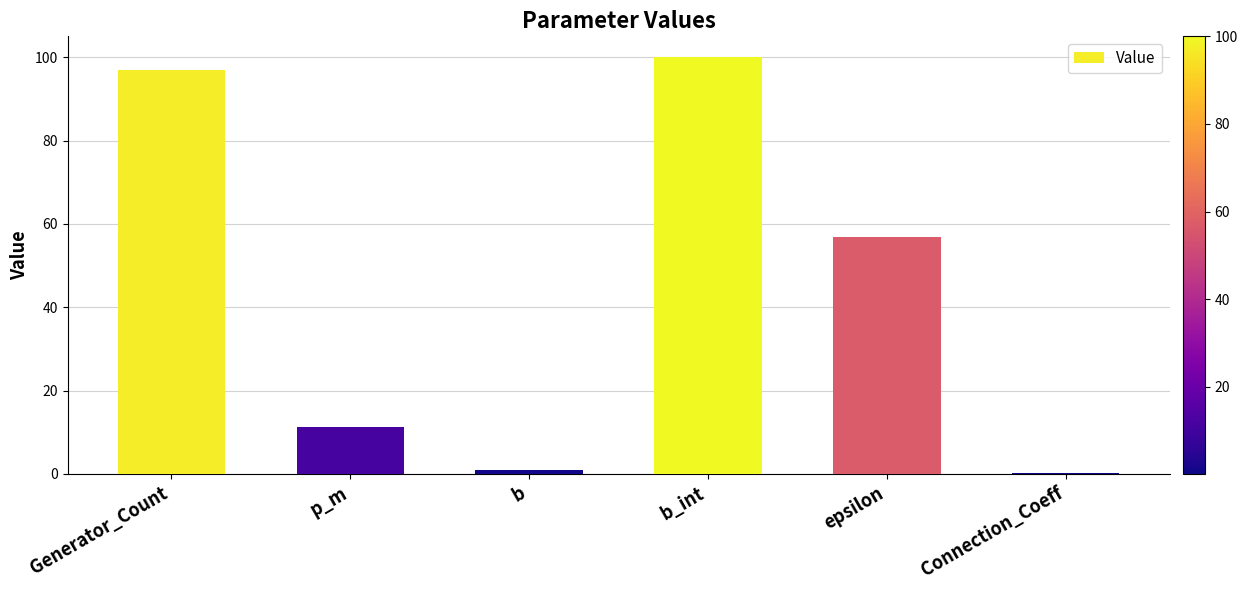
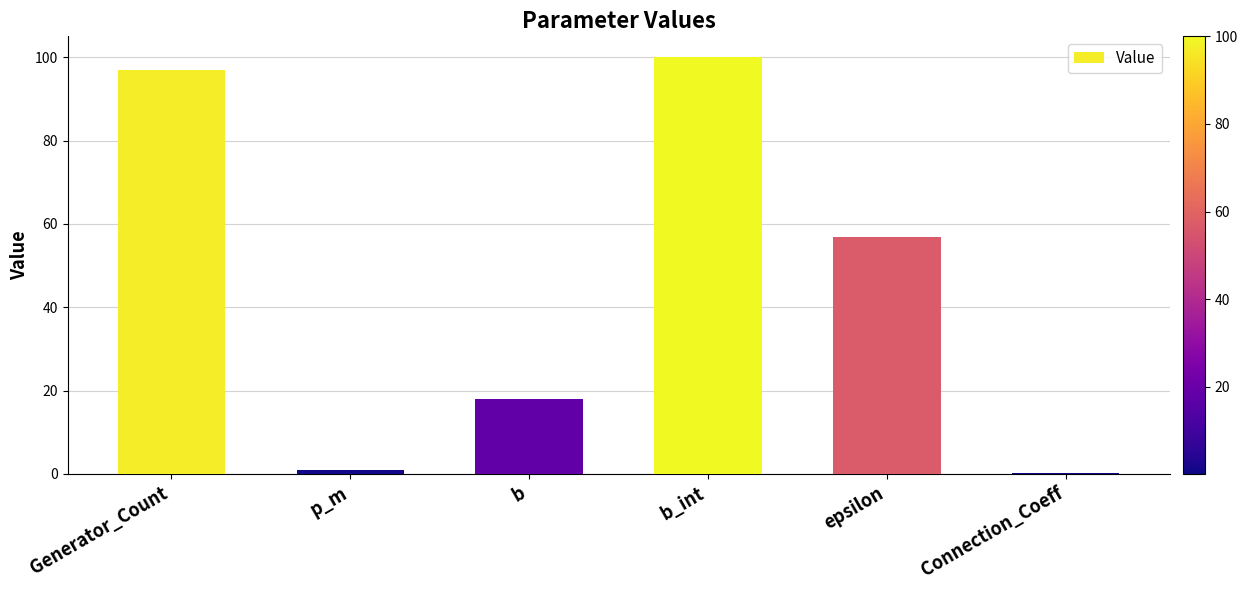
  {
    "Generator_Count": 97,
-   "p_m": 11,
-   "b": 1,
+   "p_m": 1,
+   "b": 18,
    "b_int": 100,
    "epsilon": 57
  }
